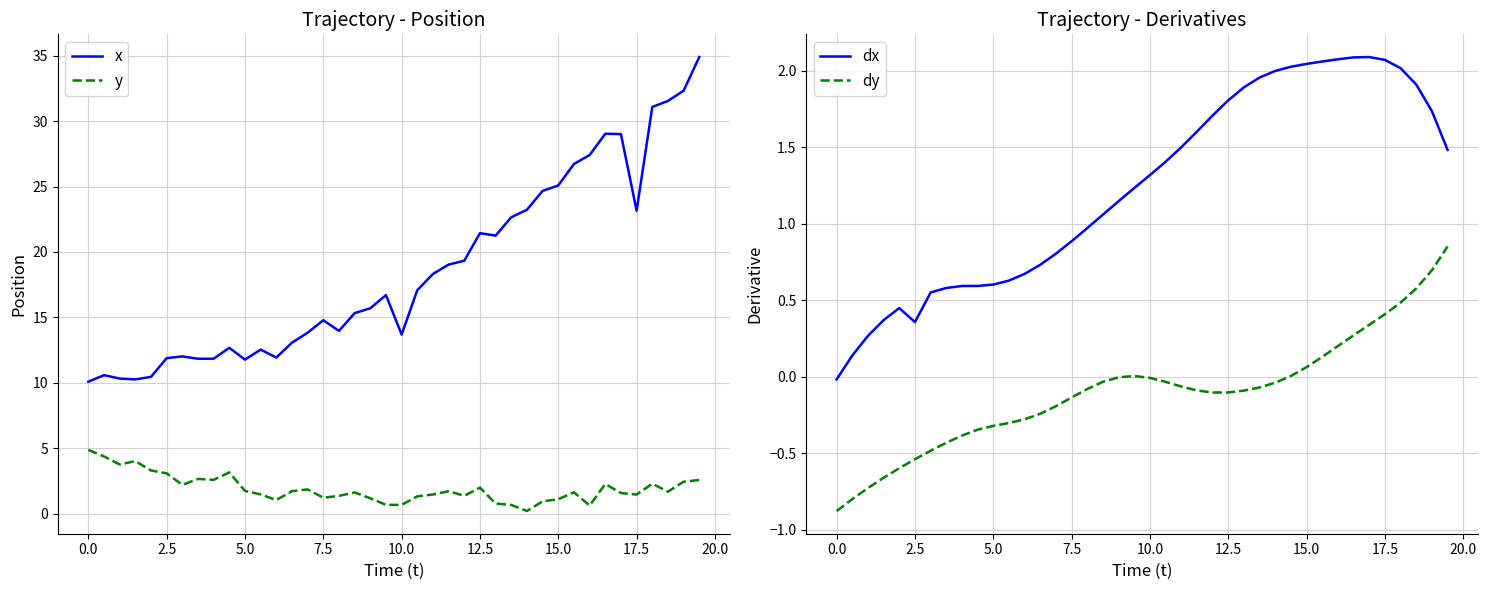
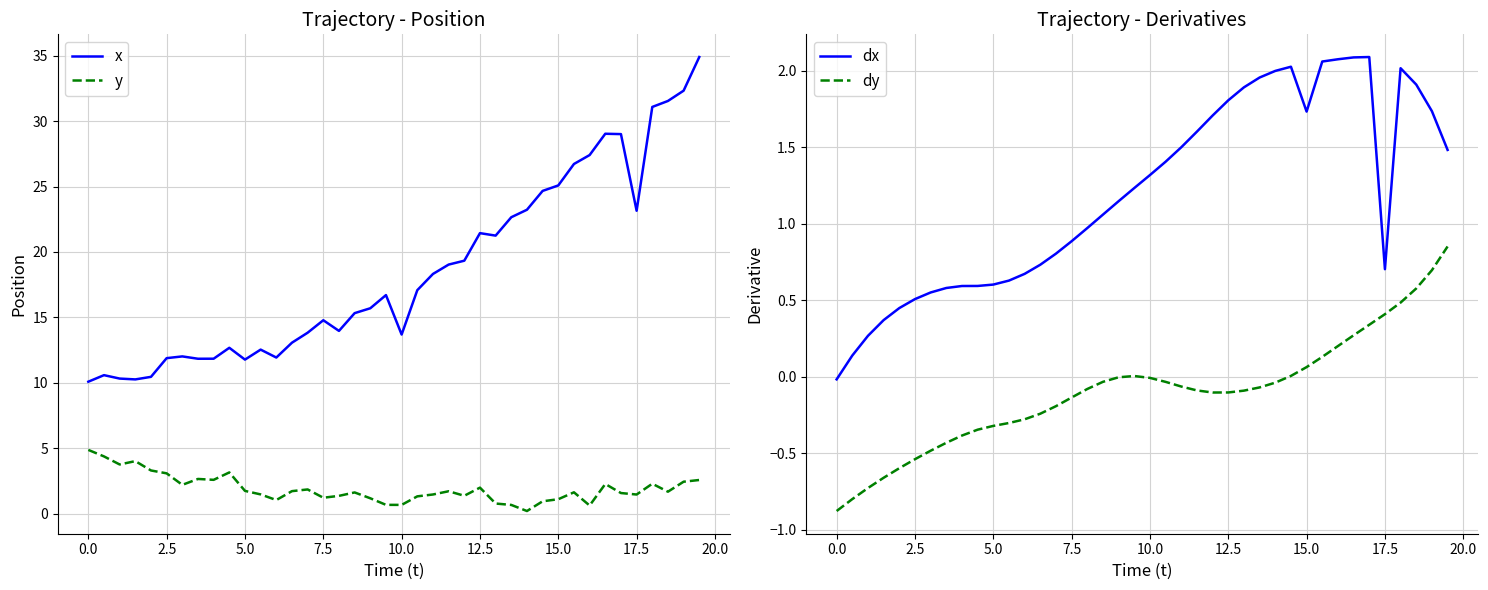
  {
    "Trajectory - Position": {
      "x": {
        "0.0": 10.1,
        "2.5": 11.9,
        "5.0": 11.8,
        "7.5": 14.8,
        "10.0": 13.7,
        "12.5": 21.4,
        "15.0": 25.1,
        "17.5": 23.2
      },
      "y": {
        "0.0": 4.9,
        "2.5": 3.1,
        "5.0": 1.7,
        "7.5": 1.2,
        "10.0": 0.7,
        "12.5": 2.0,
        "15.0": 1.1,
        "17.5": 1.5
      }
    },
    "Trajectory - Derivatives": {
      "dx": {
        "0.0": -0.02,
-       "2.5": 0.36,
+       "2.5": 0.51,
        "5.0": 0.60,
        "7.5": 0.89,
        "10.0": 1.32,
        "12.5": 1.81,
-       "15.0": 2.05,
-       "17.5": 2.07
+       "15.0": 1.73,
+       "17.5": 0.70
      },
      "dy": {
        "0.0": -0.88,
        "2.5": -0.54,
        "5.0": -0.32,
        "7.5": -0.14,
        "10.0": -0.01,
        "12.5": -0.10,
        "15.0": 0.06,
        "17.5": 0.41
      }
    }
  }
